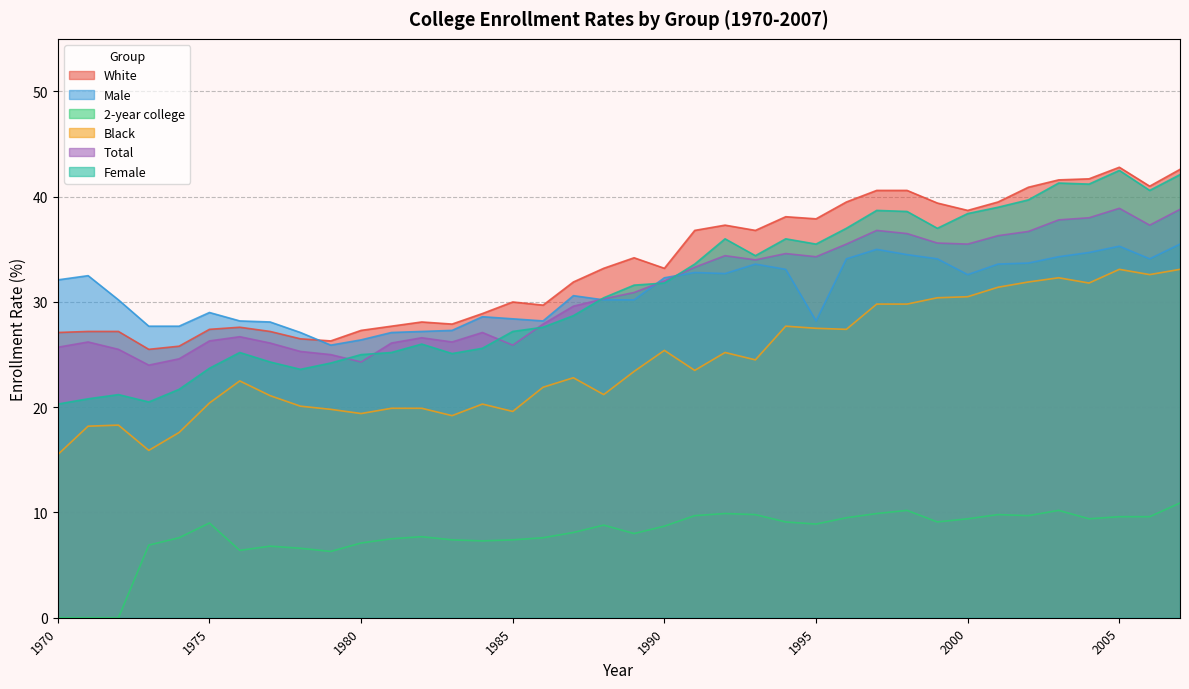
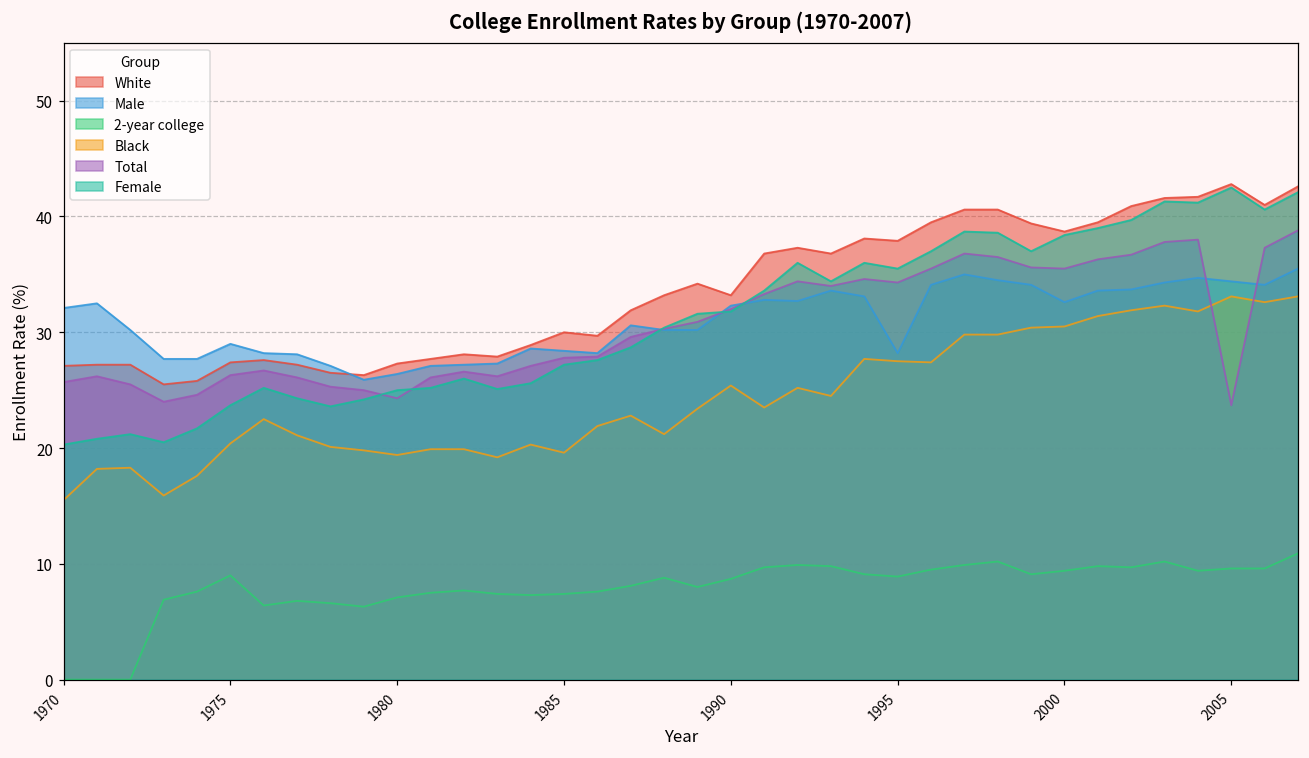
  {
    "White": {
      "1970": 27.1,
      "1975": 27.4,
      "1980": 27.3,
      "1985": 30.0,
      "1990": 33.2,
      "1995": 37.9,
      "2000": 38.7,
      "2005": 42.8
    },
    "Male": {
      "1970": 32.1,
      "1975": 29.0,
      "1980": 26.4,
      "1985": 28.4,
      "1990": 32.3,
      "1995": 28.2,
      "2000": 32.6,
-     "2005": 35.3
+     "2005": 34.4
    },
    "Black": {
      "1970": 15.5,
      "1975": 20.4,
      "1980": 19.4,
      "1985": 19.6,
      "1990": 25.4,
      "1995": 27.5,
      "2000": 30.5,
      "2005": 33.1
    },
    "Total": {
      "1970": 25.7,
      "1975": 26.3,
      "1980": 24.3,
-     "1985": 25.9,
+     "1985": 27.8,
      "1995": 34.3,
      "2000": 35.5,
-     "2005": 38.9
+     "2005": 23.7
    }
  }
